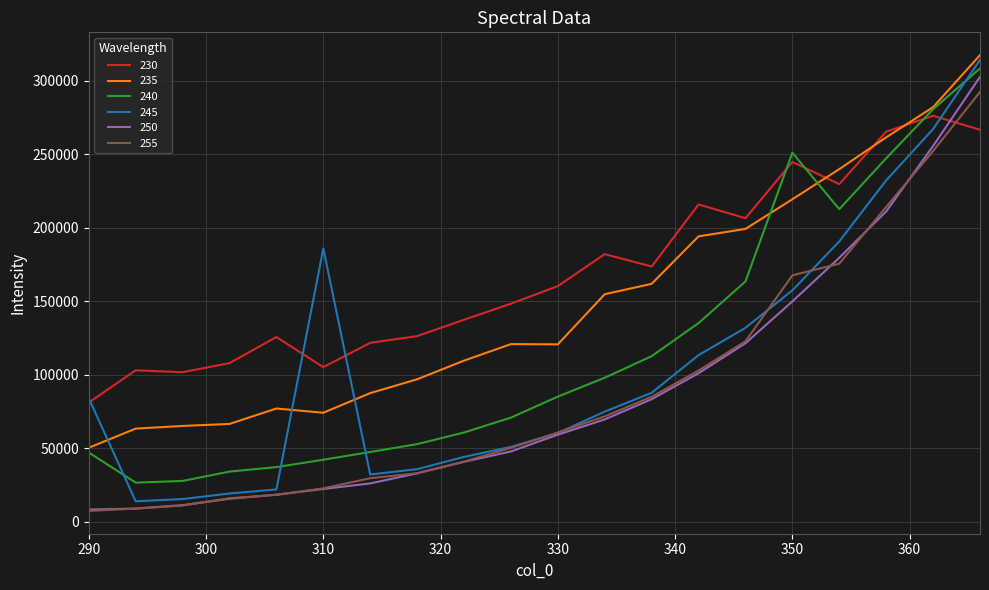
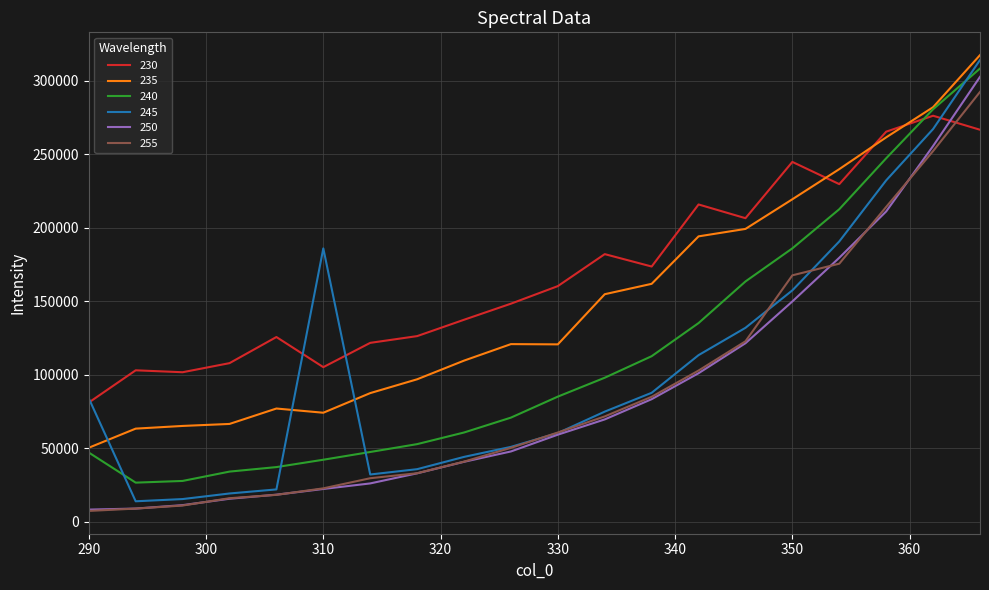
  {
    "230": {
      "290": 81000,
      "310": 105000,
      "330": 160000,
      "350": 245000
    },
    "235": {
      "290": 50000,
      "310": 74000,
      "330": 121000,
      "350": 219000
    },
    "240": {
      "290": 47000,
      "310": 42000,
      "330": 85000,
-     "350": 251000
+     "350": 186000
    },
    "245": {
      "290": 84000,
      "310": 186000,
      "350": 157000
    },
    "250": {
      "350": 150000
    },
    "255": {
      "350": 168000
    }
  }
